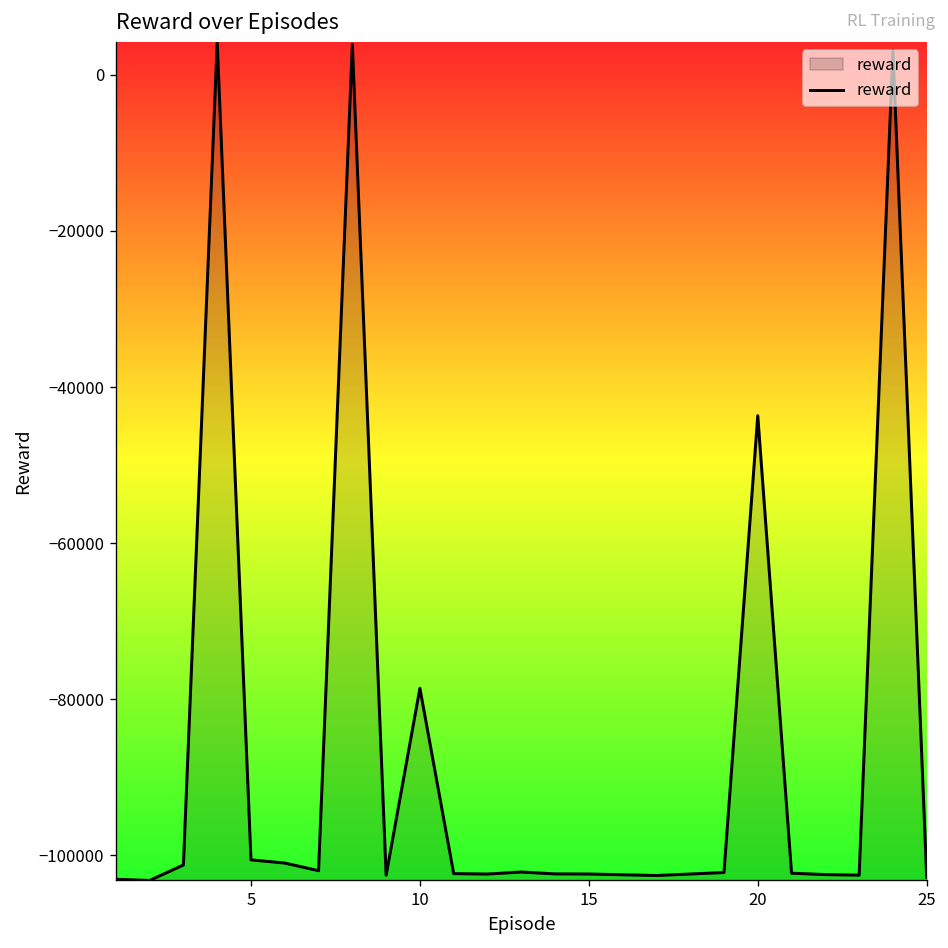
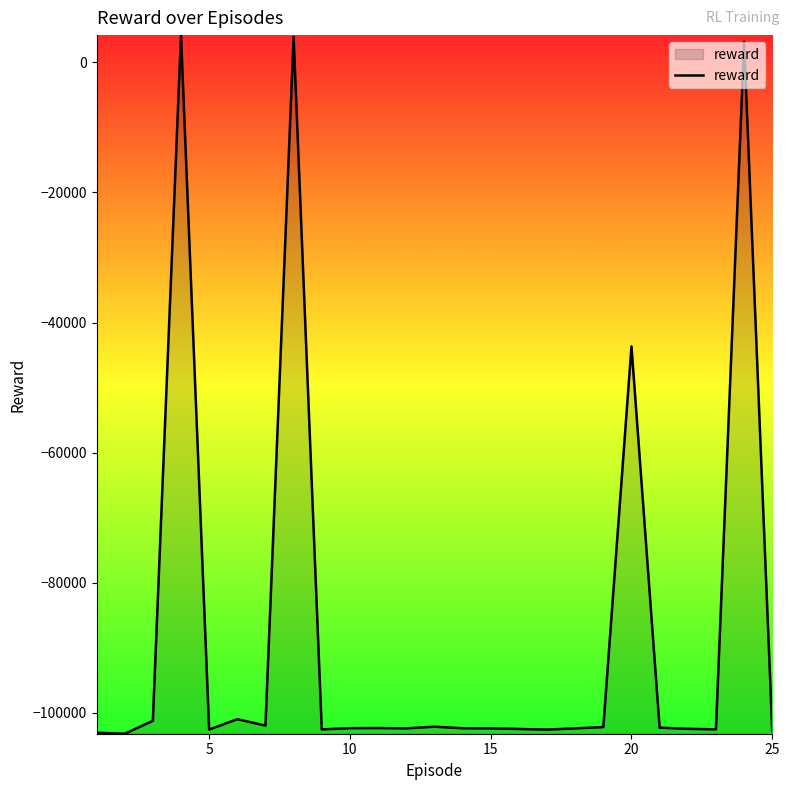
  {
-   "5": -101000,
-   "10": -79000,
+   "5": -103000,
+   "10": -102000,
    "15": -102000,
    "20": -44000,
    "25": -103000
  }
